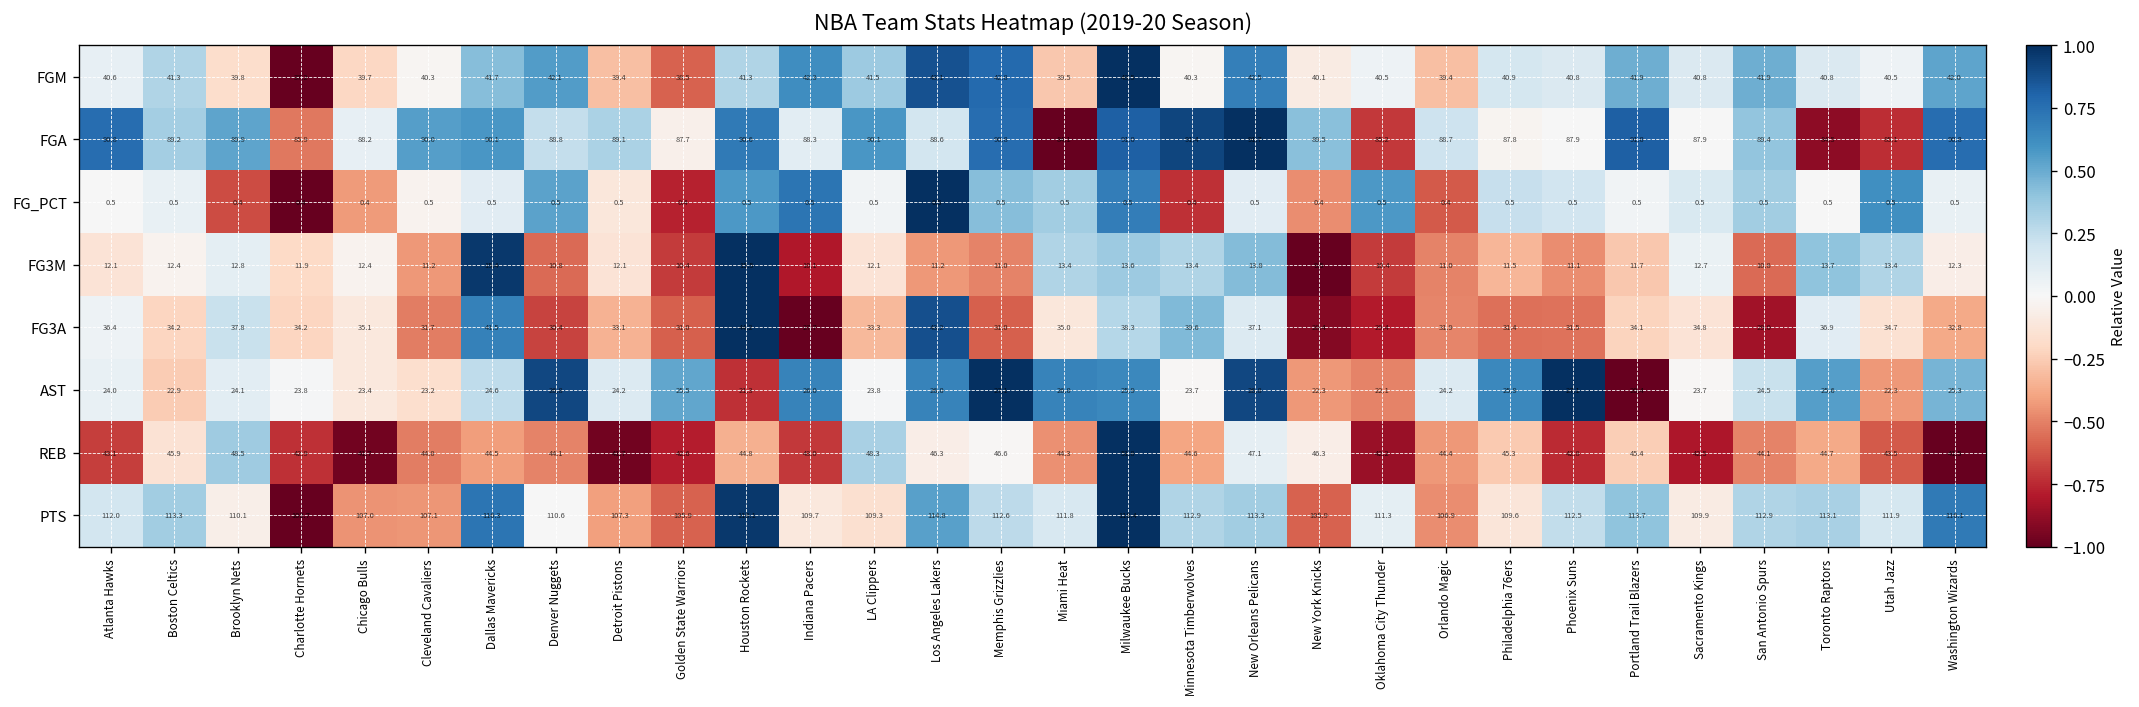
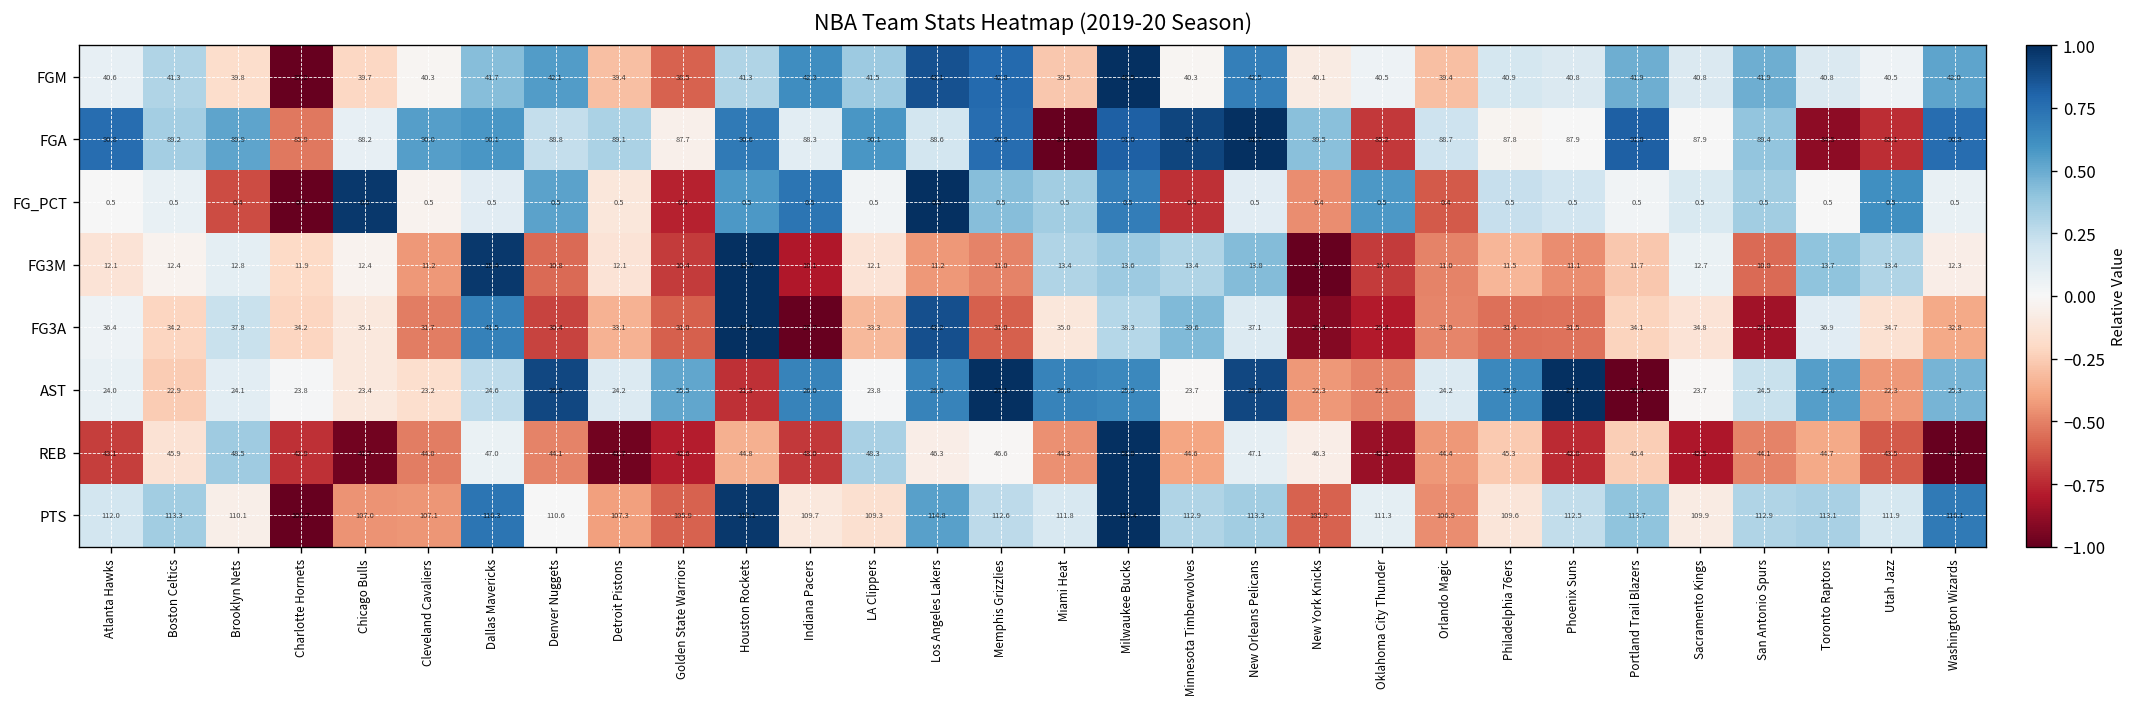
  {
    "FG_PCT": {
      "Atlanta Hawks": 0.5,
      "Boston Celtics": 0.5,
      "Brooklyn Nets": 0.4,
      "Charlotte Hornets": 0.4,
-     "Chicago Bulls": 0.4,
+     "Chicago Bulls": 0.5,
      "Cleveland Cavaliers": 0.5,
      "Dallas Mavericks": 0.5,
      "Denver Nuggets": 0.5,
      "Detroit Pistons": 0.5,
      "Golden State Warriors": 0.4,
      "Houston Rockets": 0.5,
      "Indiana Pacers": 0.5,
      "LA Clippers": 0.5,
      "Los Angeles Lakers": 0.5,
      "Memphis Grizzlies": 0.5,
      "Miami Heat": 0.5,
      "Milwaukee Bucks": 0.5,
      "Minnesota Timberwolves": 0.4,
      "New Orleans Pelicans": 0.5,
      "New York Knicks": 0.4,
      "Oklahoma City Thunder": 0.5,
      "Orlando Magic": 0.4,
      "Philadelphia 76ers": 0.5,
      "Phoenix Suns": 0.5,
      "Portland Trail Blazers": 0.5,
      "Sacramento Kings": 0.5,
      "San Antonio Spurs": 0.5,
      "Toronto Raptors": 0.5,
      "Utah Jazz": 0.5,
      "Washington Wizards": 0.5
    },
    "REB": {
      "Atlanta Hawks": 43.1,
      "Boston Celtics": 45.9,
      "Brooklyn Nets": 48.5,
      "Charlotte Hornets": 42.9,
      "Chicago Bulls": 41.7,
      "Cleveland Cavaliers": 44.0,
-     "Dallas Mavericks": 44.5,
+     "Dallas Mavericks": 47.0,
      "Denver Nuggets": 44.1,
      "Detroit Pistons": 41.7,
      "Golden State Warriors": 42.6,
      "Houston Rockets": 44.8,
      "Indiana Pacers": 43.0,
      "LA Clippers": 48.3,
      "Los Angeles Lakers": 46.3,
      "Memphis Grizzlies": 46.6,
      "Miami Heat": 44.3,
      "Milwaukee Bucks": 51.8,
      "Minnesota Timberwolves": 44.6,
      "New Orleans Pelicans": 47.1,
      "New York Knicks": 46.3,
      "Oklahoma City Thunder": 42.2,
      "Orlando Magic": 44.4,
      "Philadelphia 76ers": 45.3,
      "Phoenix Suns": 42.8,
      "Portland Trail Blazers": 45.4,
      "Sacramento Kings": 42.5,
      "San Antonio Spurs": 44.1,
      "Toronto Raptors": 44.7,
      "Utah Jazz": 43.5,
      "Washington Wizards": 41.5
    }
  }
